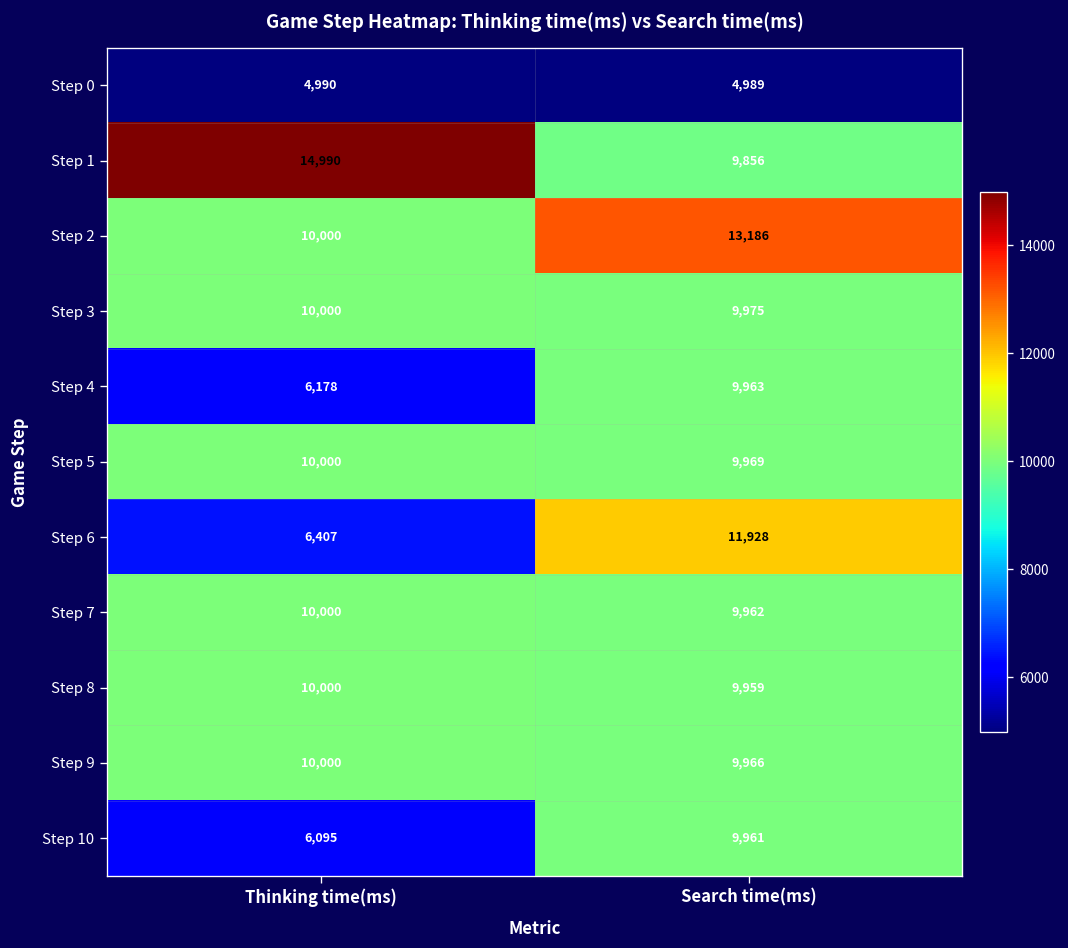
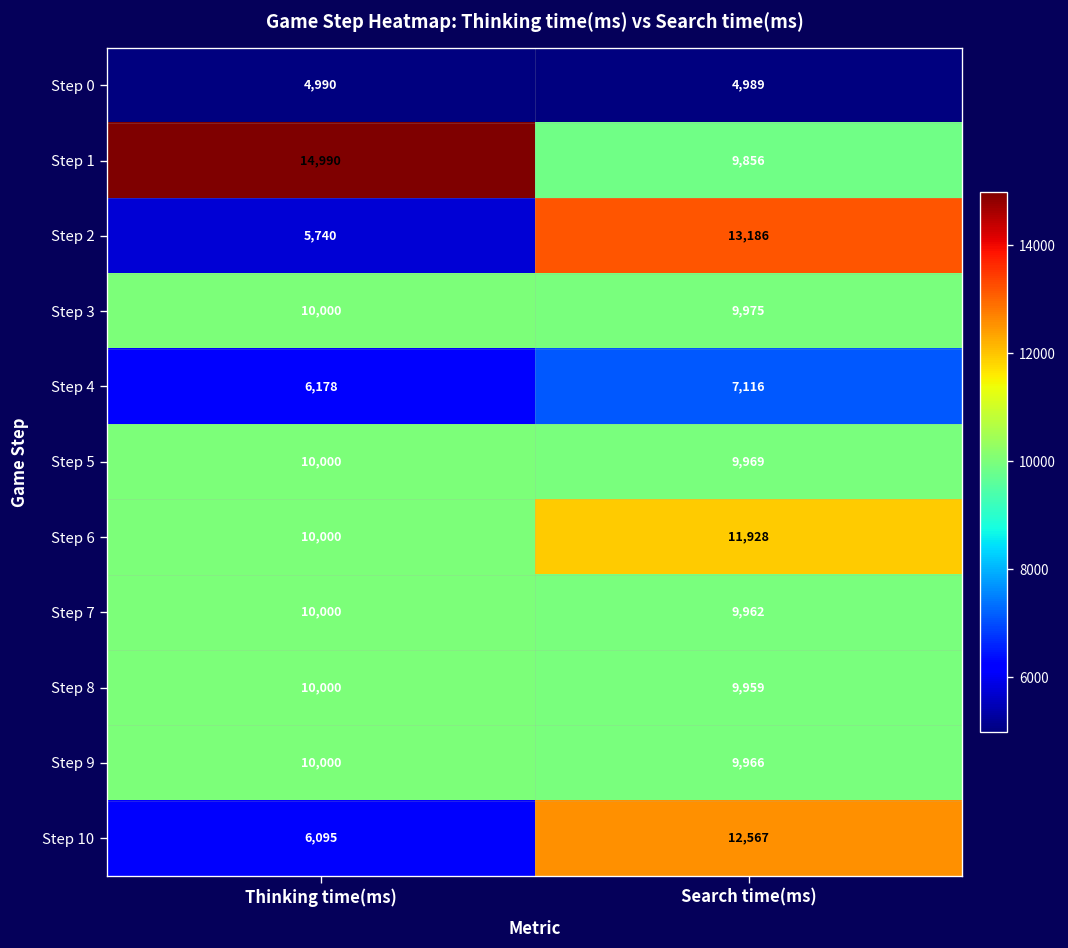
  {
    "Step 0": {
      "Thinking time(ms)": "4,990",
      "Search time(ms)": "4,989"
    },
    "Step 1": {
      "Thinking time(ms)": "14,990",
      "Search time(ms)": "9,856"
    },
    "Step 2": {
-     "Thinking time(ms)": "10,000",
+     "Thinking time(ms)": "5,740",
      "Search time(ms)": "13,186"
    },
    "Step 3": {
      "Thinking time(ms)": "10,000",
      "Search time(ms)": "9,975"
    },
    "Step 4": {
      "Thinking time(ms)": "6,178",
-     "Search time(ms)": "9,963"
+     "Search time(ms)": "7,116"
    },
    "Step 5": {
      "Thinking time(ms)": "10,000",
      "Search time(ms)": "9,969"
    },
    "Step 6": {
-     "Thinking time(ms)": "6,407",
+     "Thinking time(ms)": "10,000",
      "Search time(ms)": "11,928"
    },
    "Step 7": {
      "Thinking time(ms)": "10,000",
      "Search time(ms)": "9,962"
    },
    "Step 8": {
      "Thinking time(ms)": "10,000",
      "Search time(ms)": "9,959"
    },
    "Step 9": {
      "Thinking time(ms)": "10,000",
      "Search time(ms)": "9,966"
    },
    "Step 10": {
      "Thinking time(ms)": "6,095",
-     "Search time(ms)": "9,961"
+     "Search time(ms)": "12,567"
    }
  }
